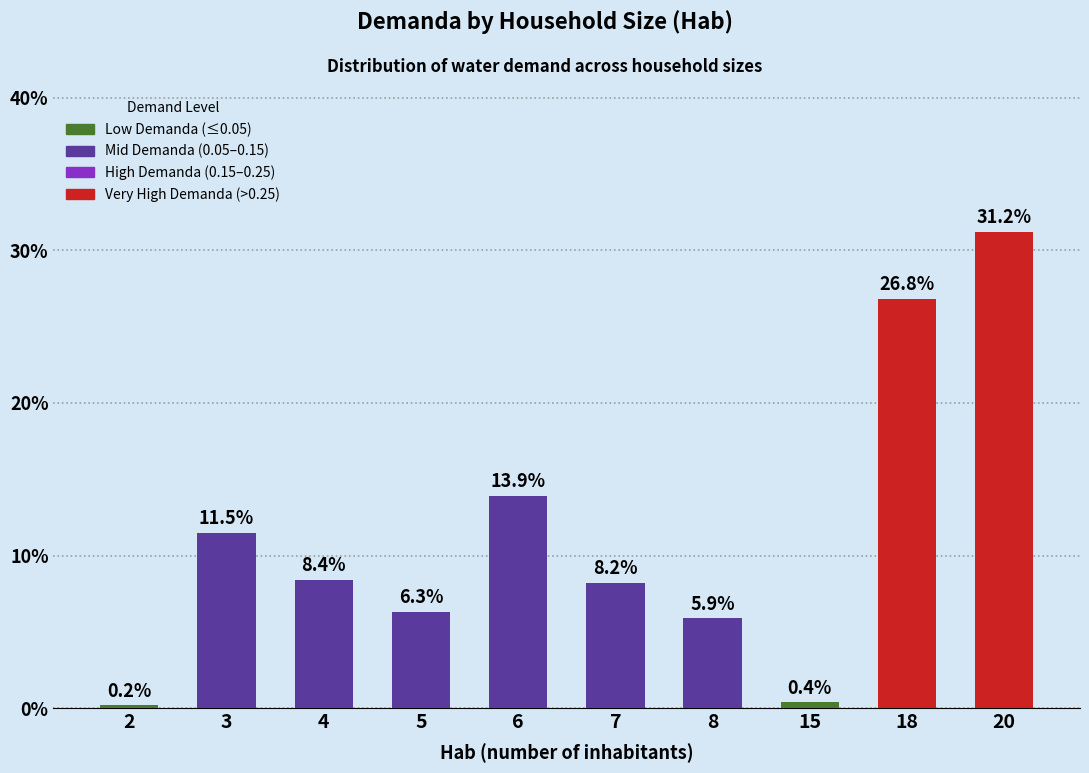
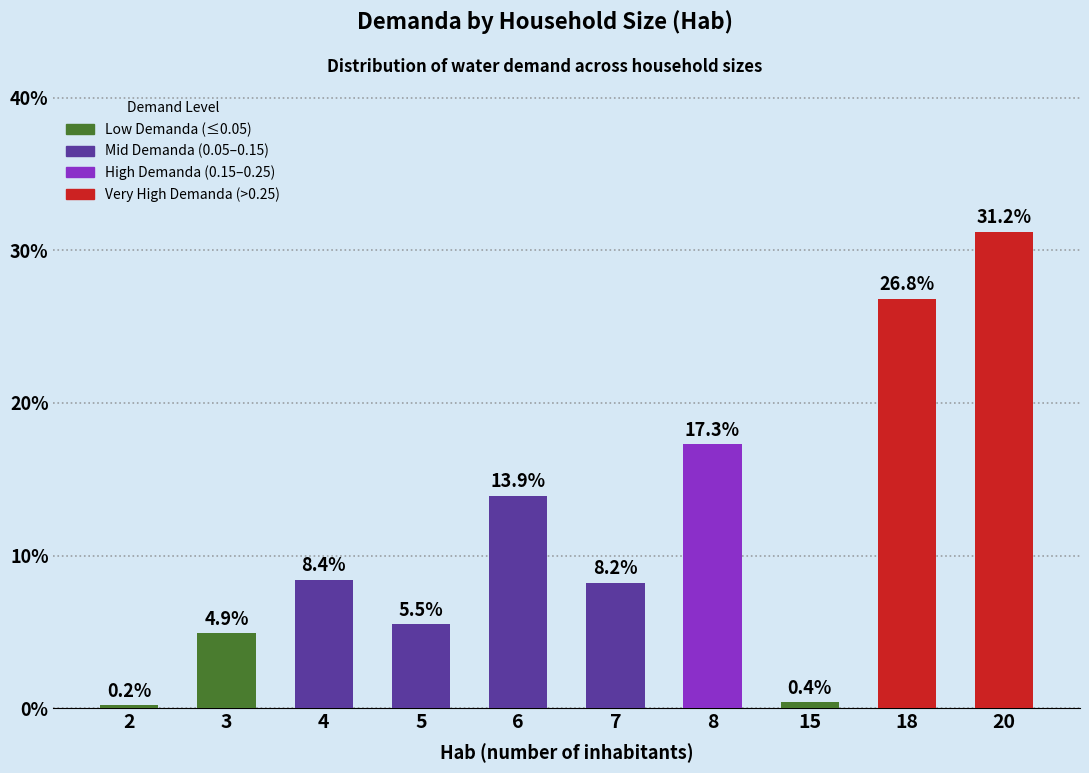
  {
    "2": "0.2%",
-   "3": "11.5%",
+   "3": "4.9%",
    "4": "8.4%",
-   "5": "6.3%",
+   "5": "5.5%",
    "6": "13.9%",
    "7": "8.2%",
-   "8": "5.9%",
+   "8": "17.3%",
    "15": "0.4%",
    "18": "26.8%",
    "20": "31.2%"
  }
